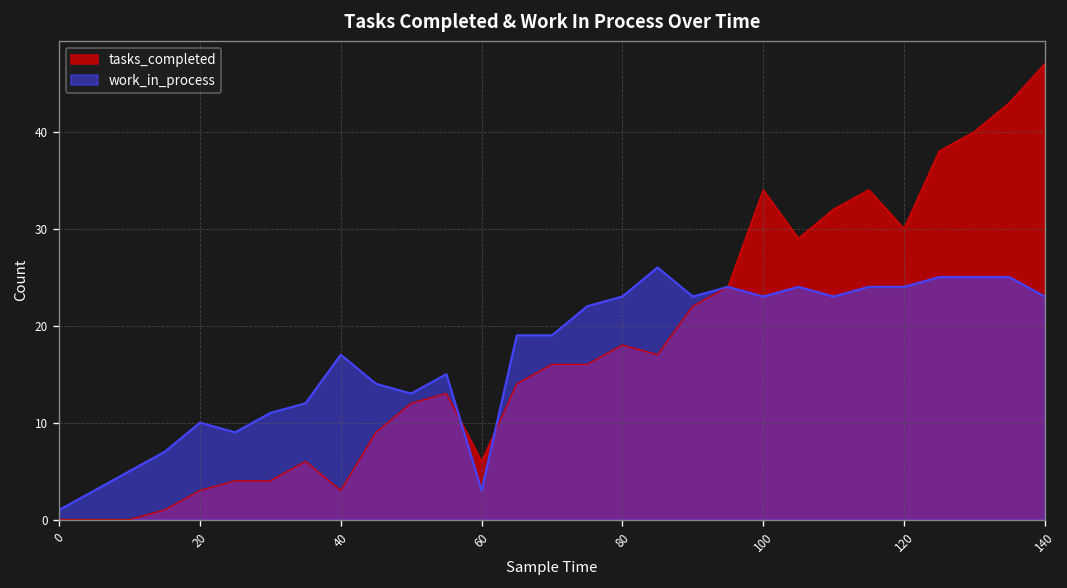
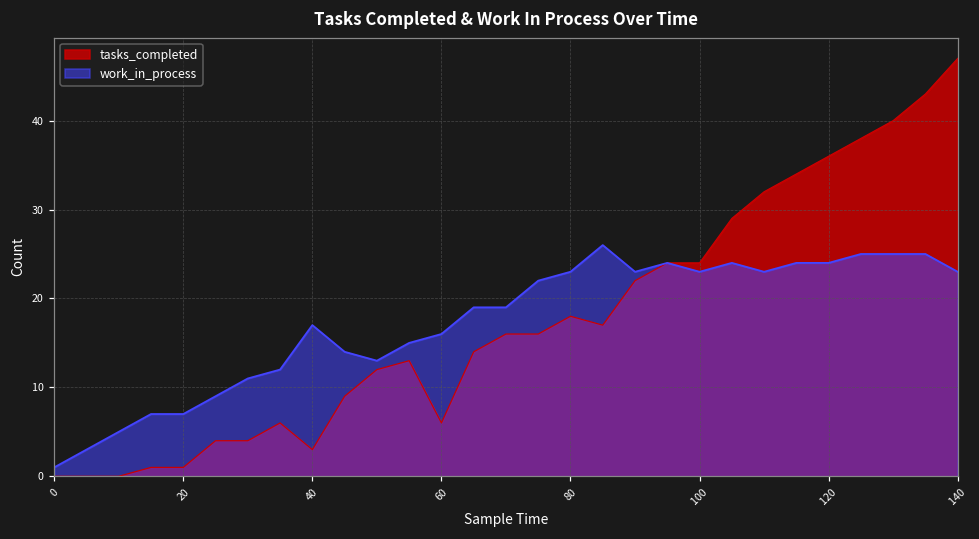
  {
    "tasks_completed": {
      "0": 0,
-     "20": 3,
+     "20": 1,
      "40": 3,
      "60": 6,
      "80": 18,
-     "100": 34,
-     "120": 30,
+     "100": 24,
+     "120": 36,
      "140": 47
    },
    "work_in_process": {
      "0": 1,
-     "20": 10,
+     "20": 7,
      "40": 17,
-     "60": 3,
+     "60": 16,
      "80": 23,
      "100": 23,
      "120": 24,
      "140": 23
    }
  }
